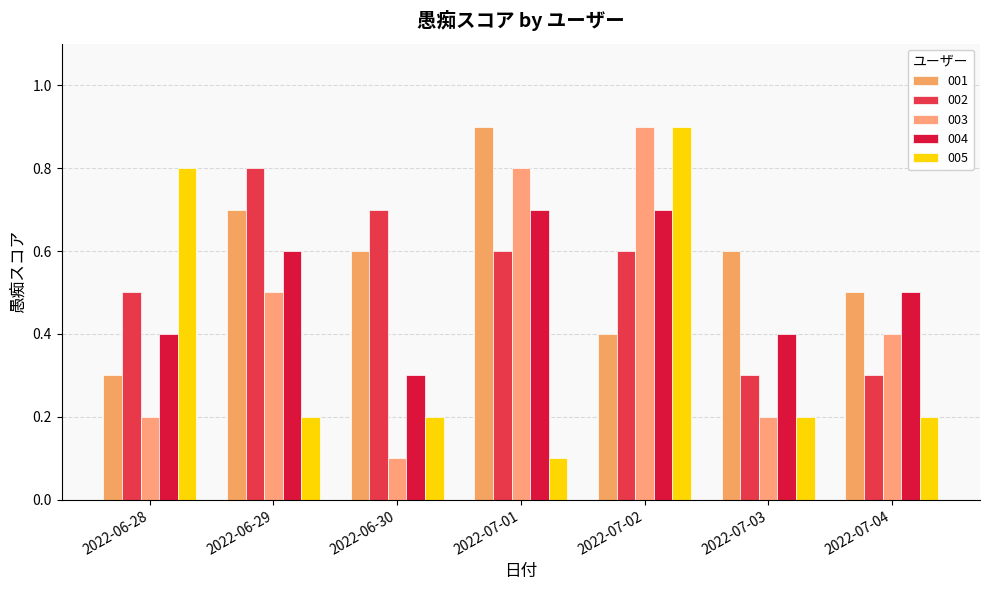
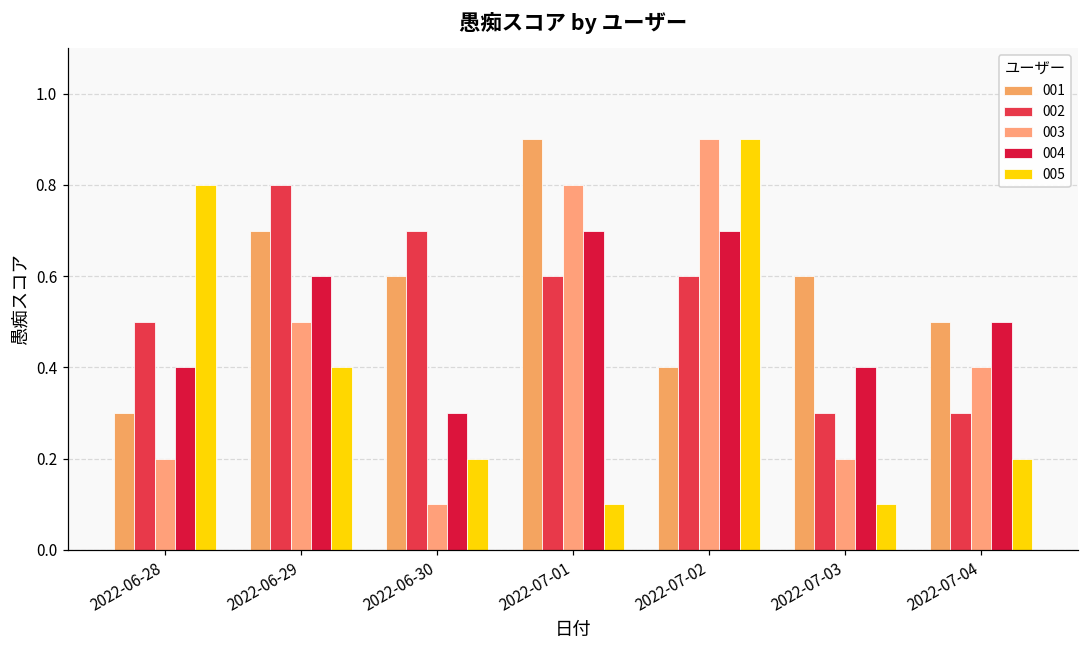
  {
    "005": {
      "2022-06-28": 0.8,
-     "2022-06-29": 0.2,
+     "2022-06-29": 0.4,
      "2022-06-30": 0.2,
      "2022-07-01": 0.1,
      "2022-07-02": 0.9,
-     "2022-07-03": 0.2,
+     "2022-07-03": 0.1,
      "2022-07-04": 0.2
    }
  }
